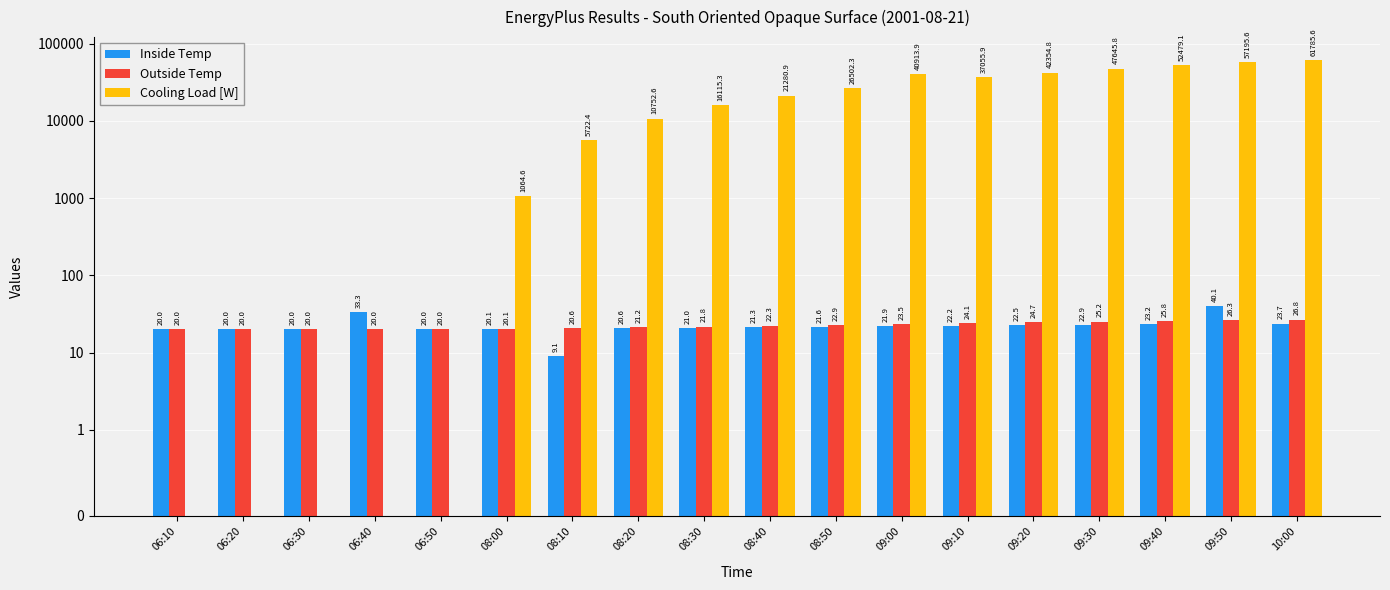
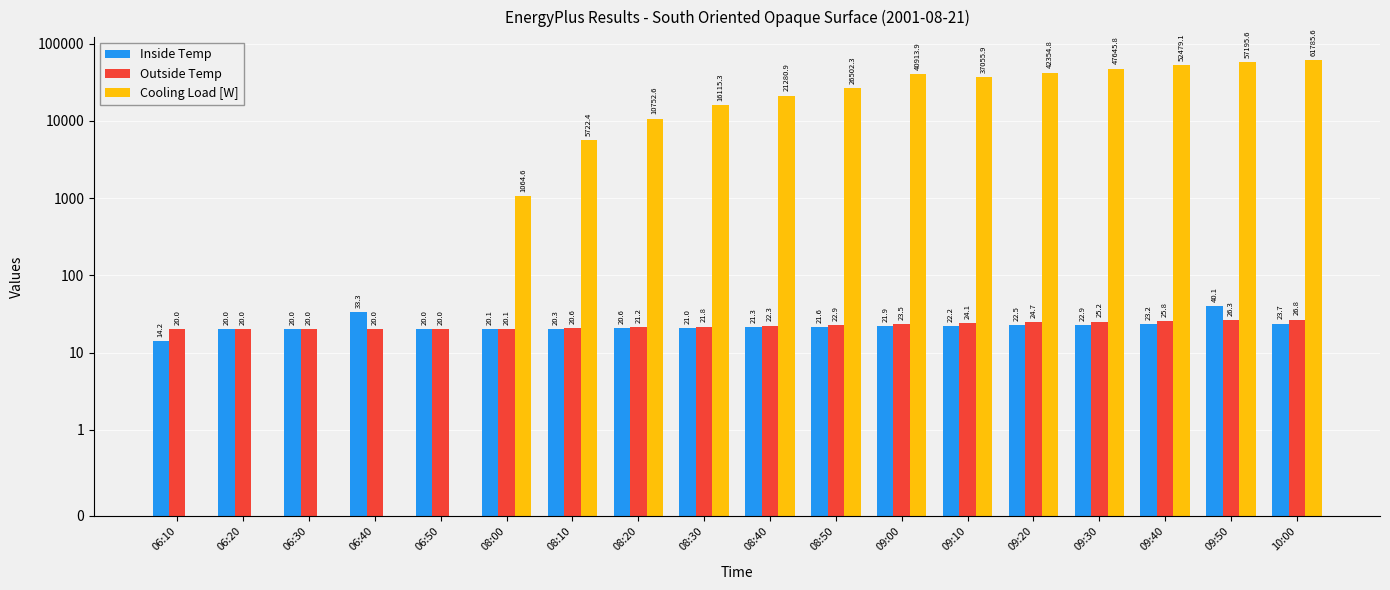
  {
    "Inside Temp": {
-     "06:10": 20.0,
+     "06:10": 14.2,
      "06:20": 20.0,
      "06:30": 20.0,
      "06:40": 33.3,
      "06:50": 20.0,
      "08:00": 20.1,
-     "08:10": 9.1,
+     "08:10": 20.3,
      "08:20": 20.6,
      "08:30": 21.0,
      "08:40": 21.3,
      "08:50": 21.6,
      "09:00": 21.9,
      "09:10": 22.2,
      "09:20": 22.5,
      "09:30": 22.9,
      "09:40": 23.2,
      "09:50": 40.1,
      "10:00": 23.7
    },
    "Outside Temp": {
      "06:10": 20.0,
      "06:20": 20.0,
      "06:30": 20.0,
      "06:40": 20.0,
      "06:50": 20.0,
      "08:00": 20.1,
      "08:10": 20.6,
      "08:20": 21.2,
      "08:30": 21.8,
      "08:40": 22.3,
      "08:50": 22.9,
      "09:00": 23.5,
      "09:10": 24.1,
      "09:20": 24.7,
      "09:30": 25.2,
      "09:40": 25.8,
      "09:50": 26.3,
      "10:00": 26.8
    },
    "Cooling Load [W]": {
      "08:00": 1064.6,
      "08:10": 5722.4,
      "08:20": 10752.6,
      "08:30": 16115.3,
      "08:40": 21280.9,
      "08:50": 26502.3,
      "09:00": 40913.9,
      "09:10": 37055.9,
      "09:20": 42354.8,
      "09:30": 47645.8,
      "09:40": 52479.1,
      "09:50": 57195.6,
      "10:00": 61785.6
    }
  }
